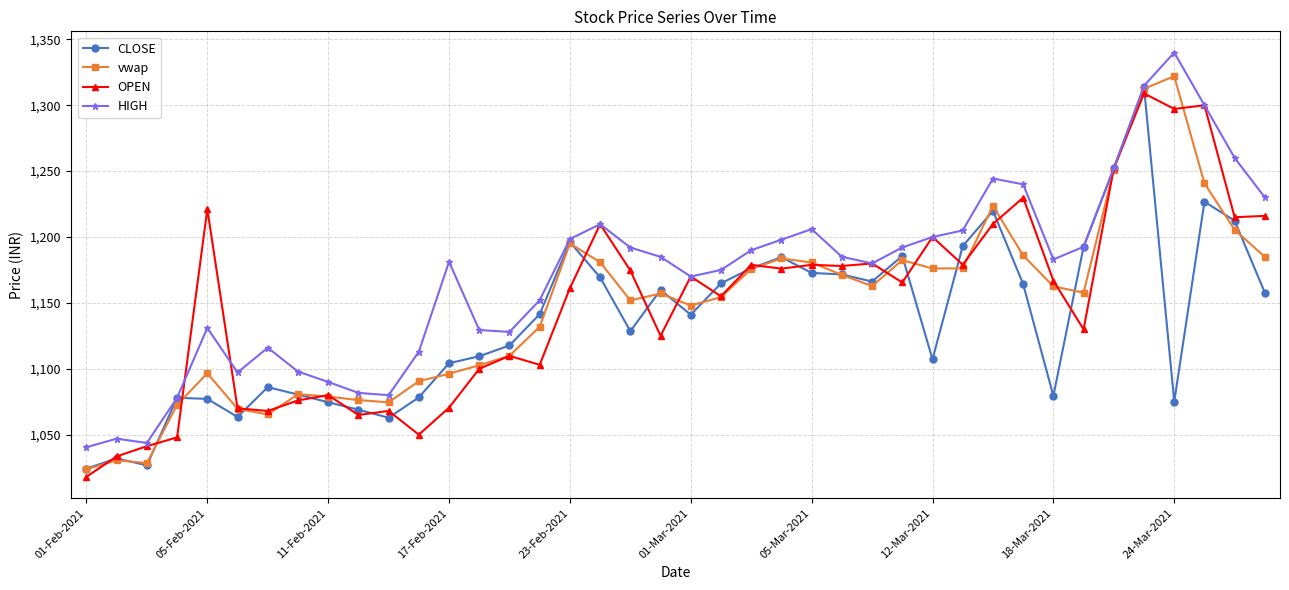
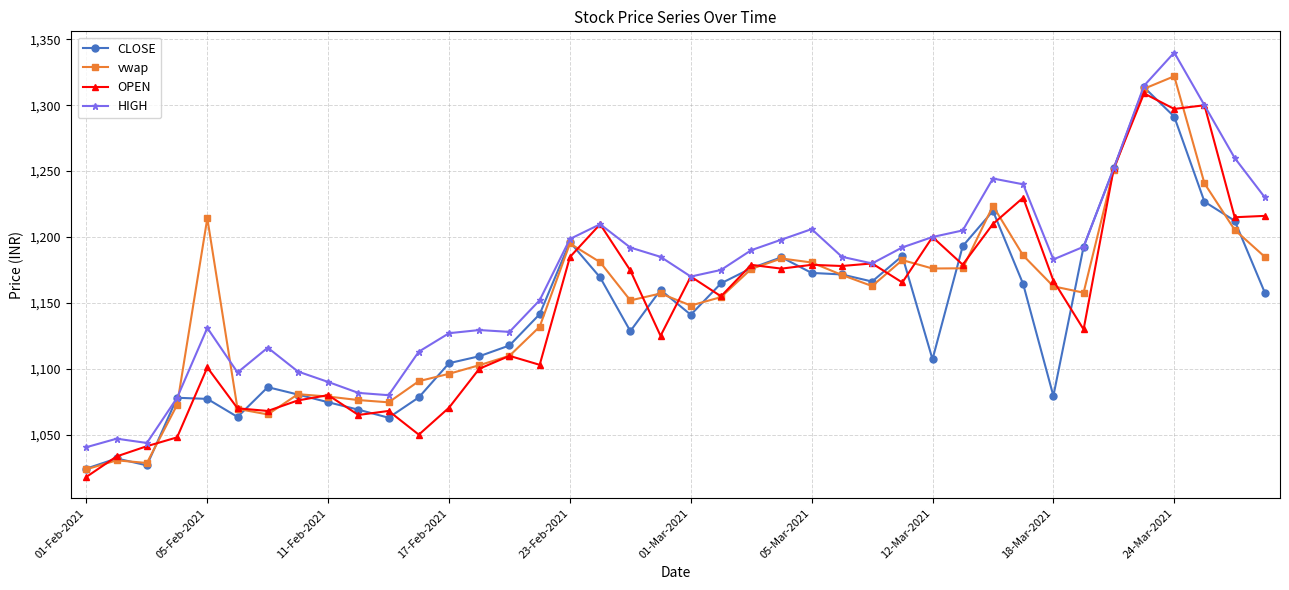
  {
    "CLOSE": {
      "05-Feb-2021": "1,077",
      "11-Feb-2021": "1,075",
      "17-Feb-2021": "1,104",
      "01-Mar-2021": "1,141",
      "05-Mar-2021": "1,173",
      "12-Mar-2021": "1,107",
      "18-Mar-2021": "1,079",
-     "24-Mar-2021": "1,075"
+     "24-Mar-2021": "1,291"
    },
    "vwap": {
-     "05-Feb-2021": "1,097",
+     "05-Feb-2021": "1,214",
      "17-Feb-2021": "1,096",
      "01-Mar-2021": "1,148",
      "12-Mar-2021": "1,176",
      "18-Mar-2021": "1,163",
      "24-Mar-2021": "1,322"
    },
    "OPEN": {
      "01-Feb-2021": "1,018",
-     "05-Feb-2021": "1,221",
+     "05-Feb-2021": "1,101",
      "17-Feb-2021": "1,071",
-     "23-Feb-2021": "1,161",
+     "23-Feb-2021": "1,185",
      "18-Mar-2021": "1,167",
      "24-Mar-2021": "1,297"
    },
    "HIGH": {
      "01-Feb-2021": "1,041",
      "05-Feb-2021": "1,131",
      "11-Feb-2021": "1,090",
-     "17-Feb-2021": "1,181",
+     "17-Feb-2021": "1,127",
      "23-Feb-2021": "1,199",
      "05-Mar-2021": "1,206",
      "18-Mar-2021": "1,183",
      "24-Mar-2021": "1,340"
    }
  }
